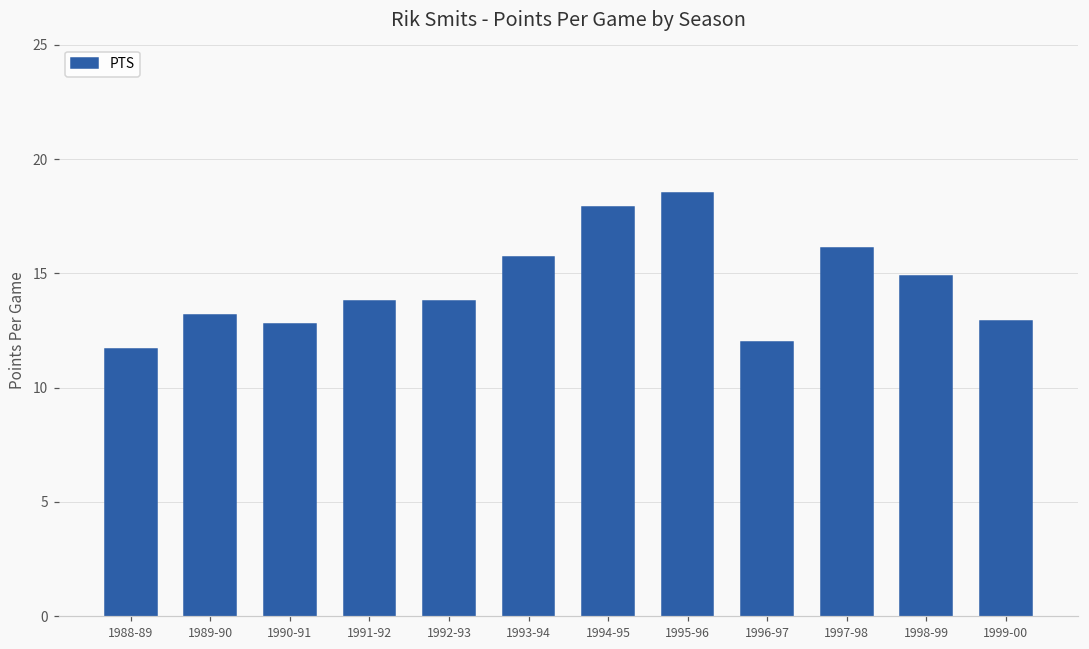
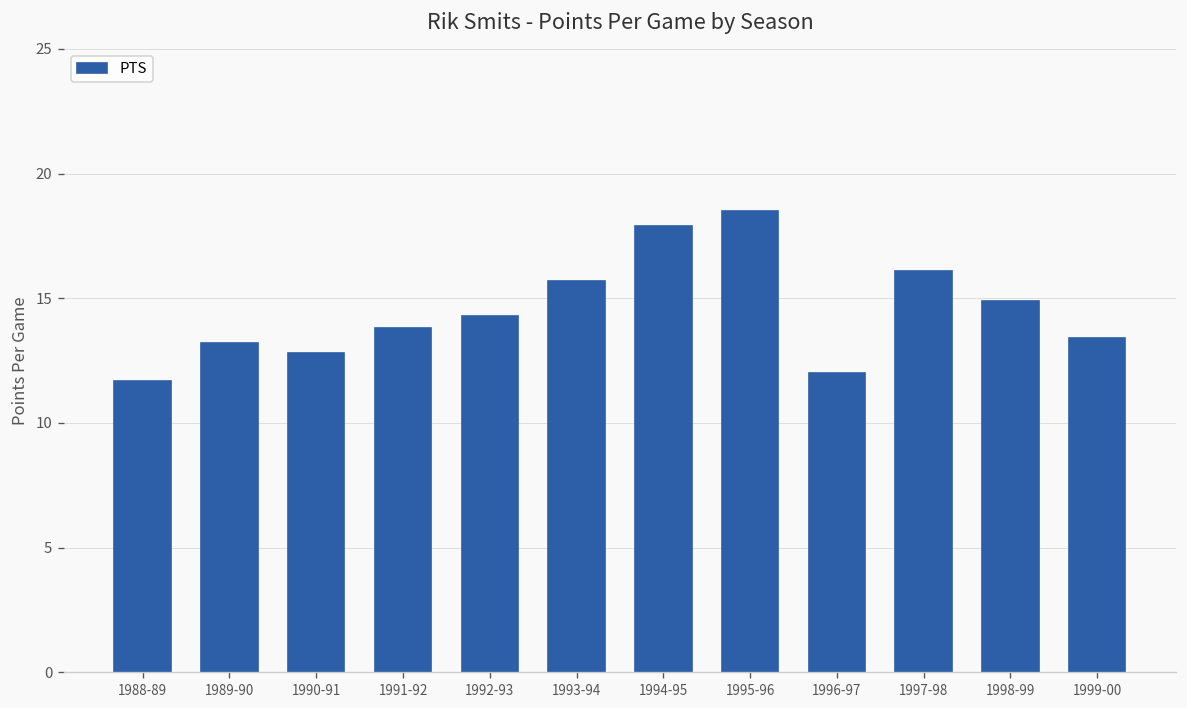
  {
    "1988-89": 11.7,
    "1989-90": 13.2,
    "1990-91": 12.8,
    "1991-92": 13.8,
-   "1992-93": 13.8,
+   "1992-93": 14.3,
    "1993-94": 15.7,
    "1994-95": 17.9,
    "1995-96": 18.5,
    "1996-97": 12.0,
    "1997-98": 16.1,
    "1998-99": 14.9,
-   "1999-00": 12.9
+   "1999-00": 13.4
  }
